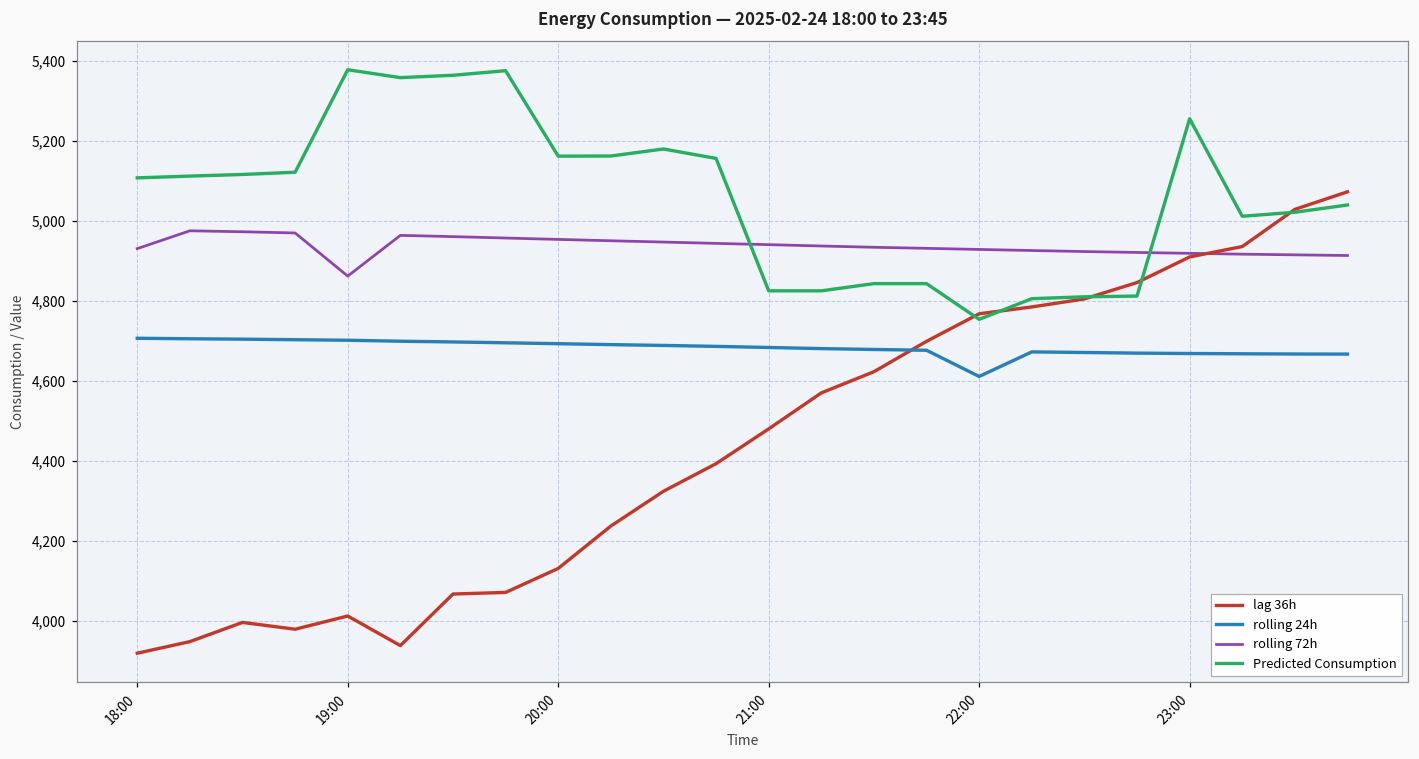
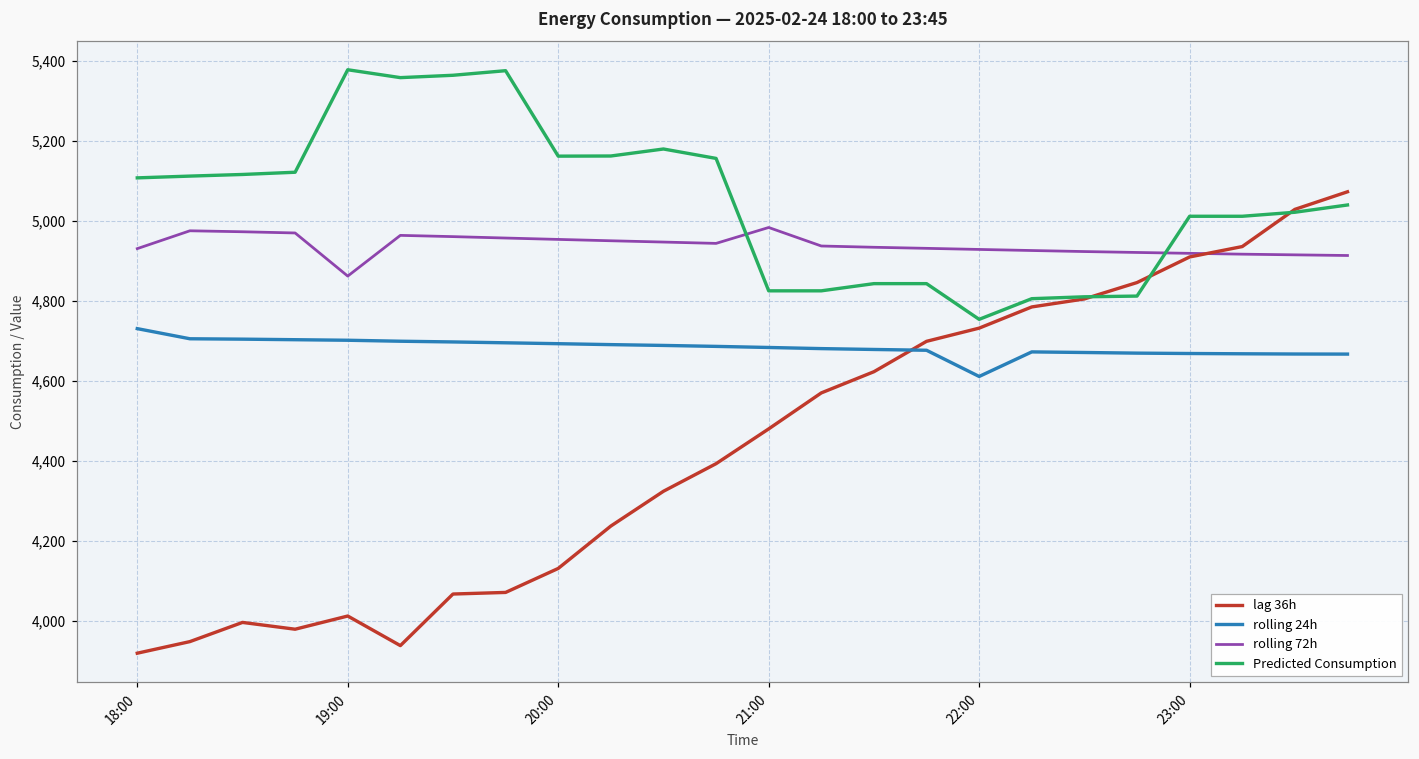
  {
    "lag 36h": {
      "18:00": "3,920",
      "19:00": "4,010",
      "20:00": "4,130",
      "21:00": "4,480",
-     "22:00": "4,770",
+     "22:00": "4,730",
      "23:00": "4,910"
    },
    "rolling 24h": {
-     "18:00": "4,710",
+     "18:00": "4,730",
      "19:00": "4,700",
      "20:00": "4,690",
      "21:00": "4,680",
      "22:00": "4,610",
      "23:00": "4,670"
    },
    "rolling 72h": {
      "18:00": "4,930",
      "19:00": "4,860",
      "20:00": "4,950",
-     "21:00": "4,940",
+     "21:00": "4,980",
      "22:00": "4,930",
      "23:00": "4,920"
    },
    "Predicted Consumption": {
      "18:00": "5,110",
      "19:00": "5,380",
      "20:00": "5,160",
      "21:00": "4,830",
      "22:00": "4,750",
-     "23:00": "5,260"
+     "23:00": "5,010"
    }
  }
